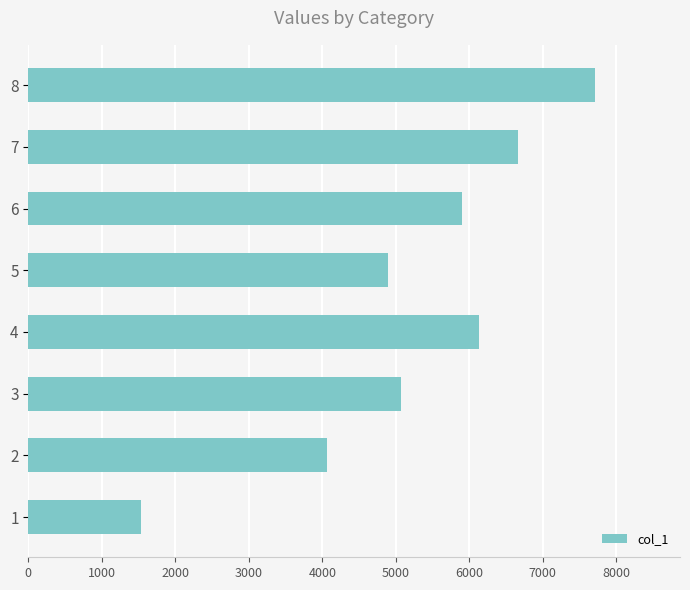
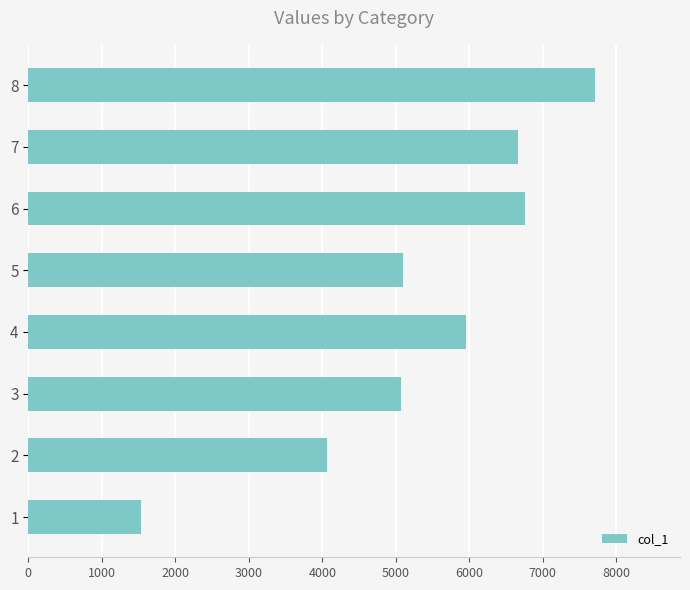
  {
    "8": 7700,
    "7": 6700,
-   "6": 5900,
-   "5": 4900,
-   "4": 6100,
+   "6": 6800,
+   "5": 5100,
+   "4": 6000,
    "3": 5100,
    "2": 4100,
    "1": 1500
  }
